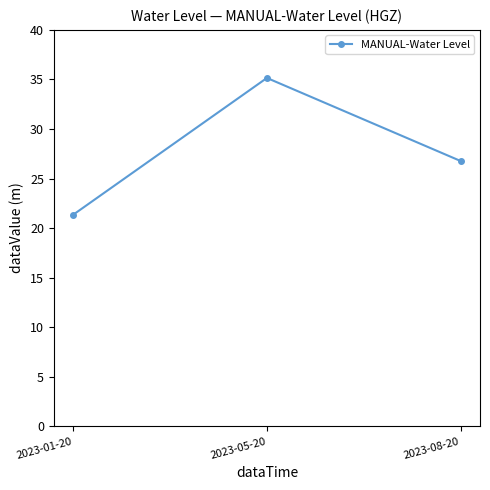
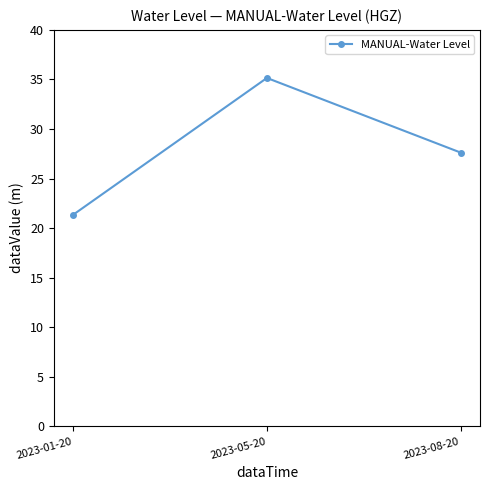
  {
    "2023-01-20": 21,
    "2023-05-20": 35,
-   "2023-08-20": 27
+   "2023-08-20": 28
  }
